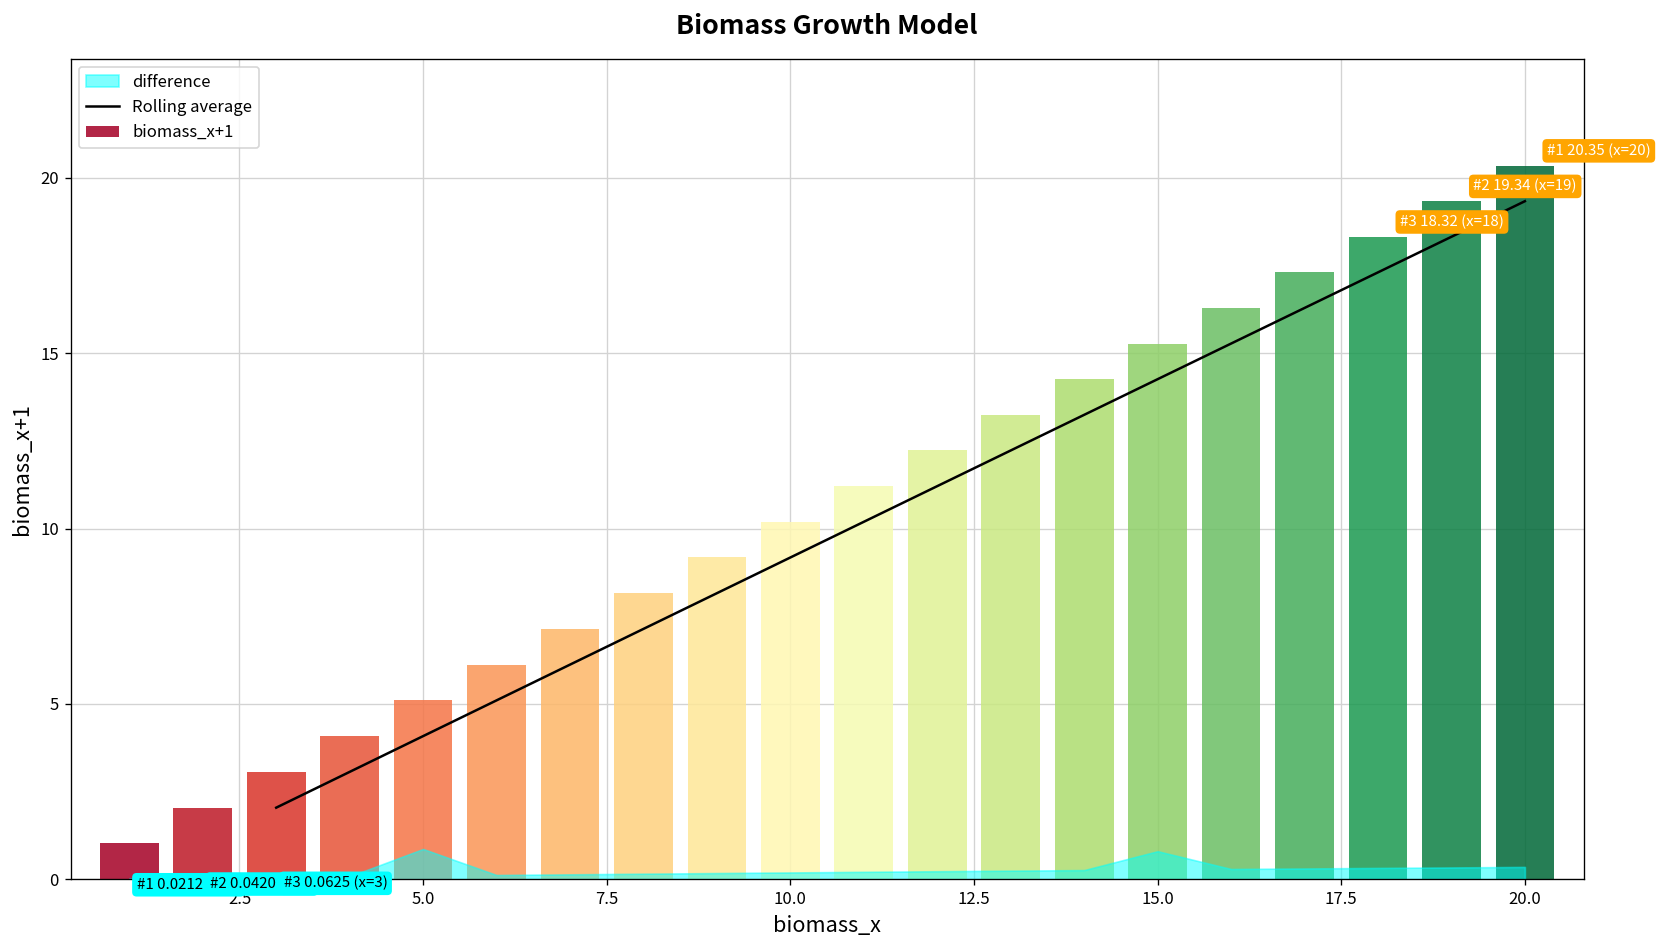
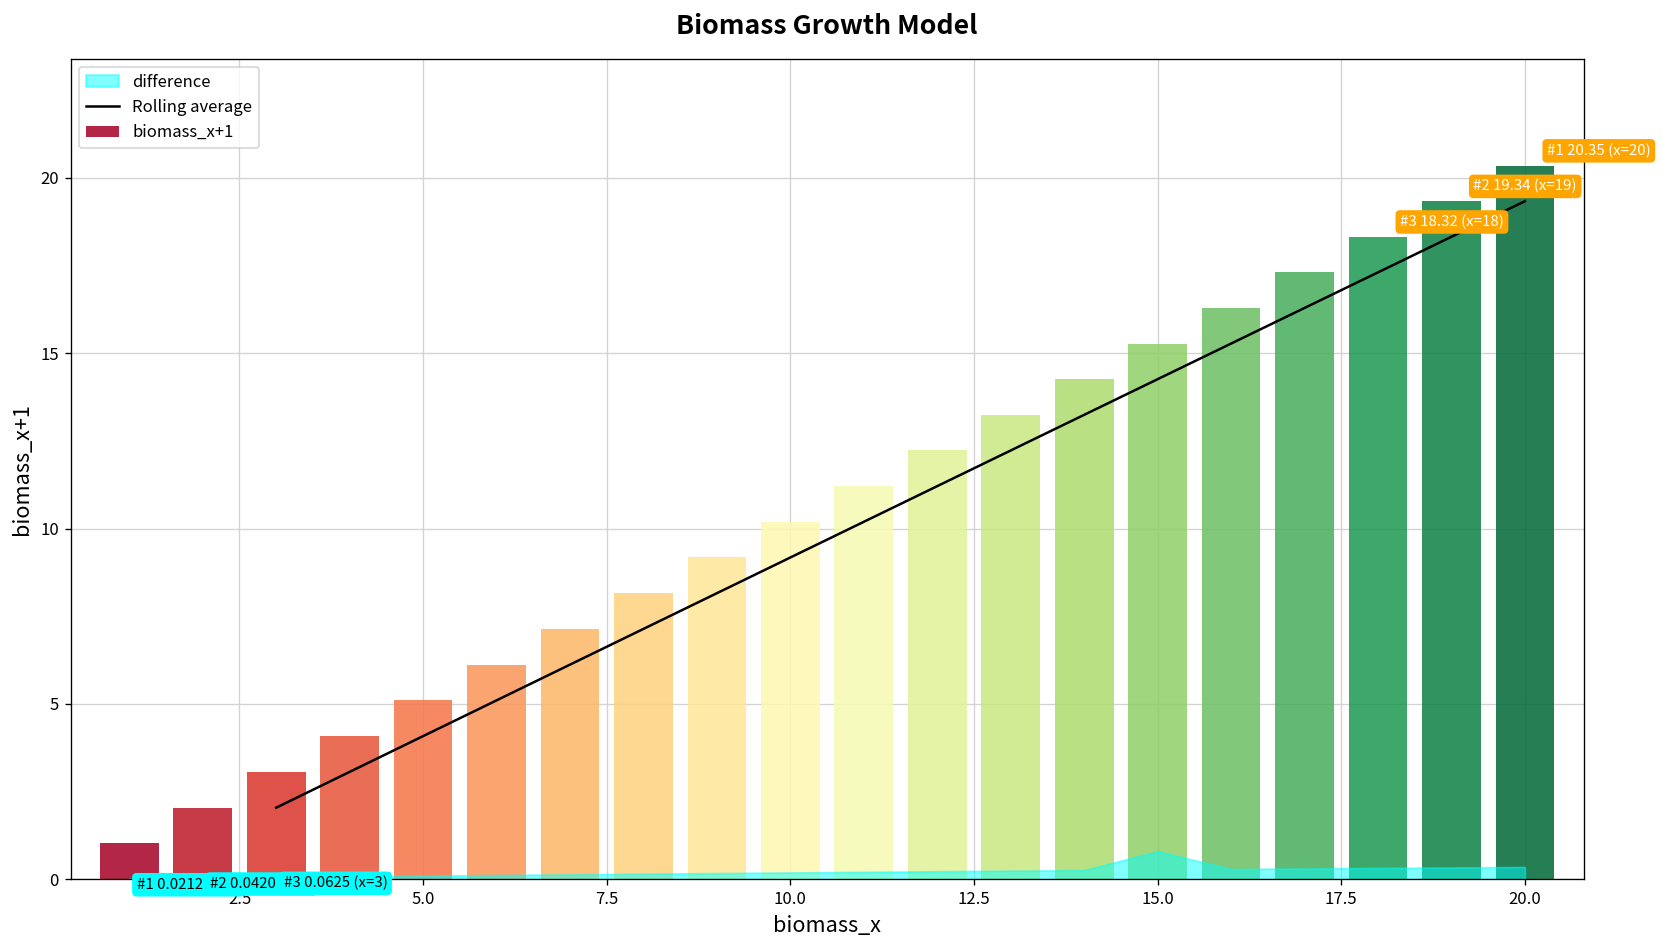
  {
    "difference": {
-     "5.0": 0.9,
+     "5.0": 0.1,
      "10.0": 0.2,
      "15.0": 0.8,
      "20.0": 0.4
    },
    "Rolling average": {
      "5.0": 4.1,
      "10.0": 9.2,
      "15.0": 14.3
    }
  }
